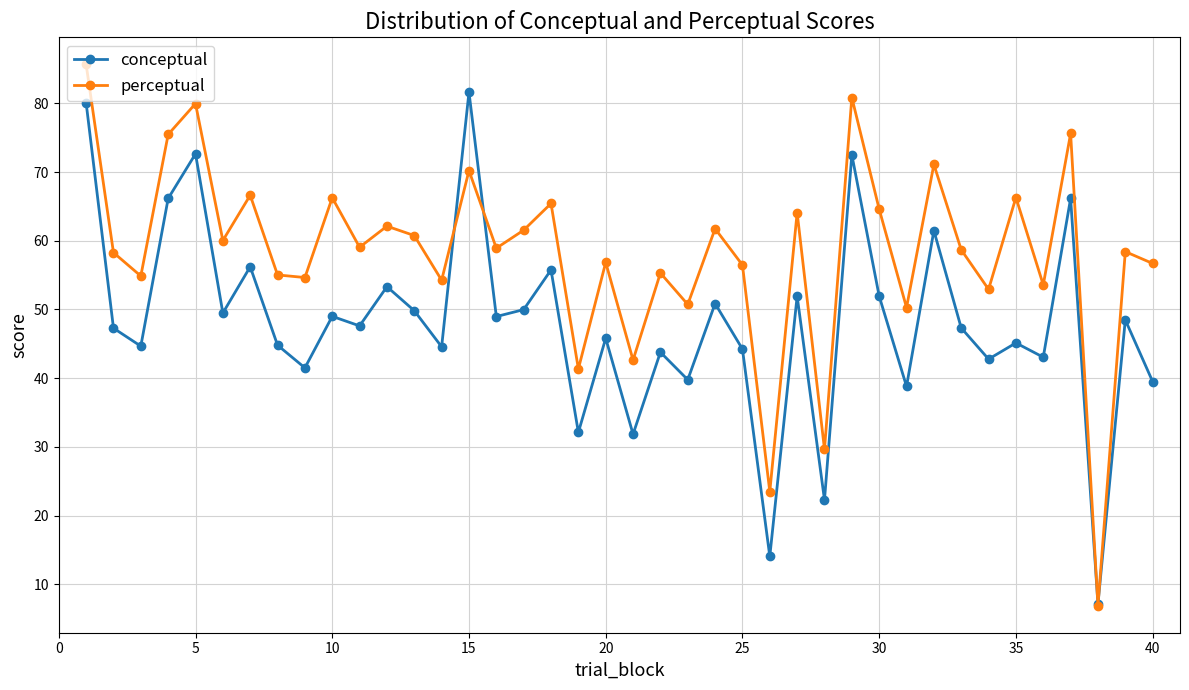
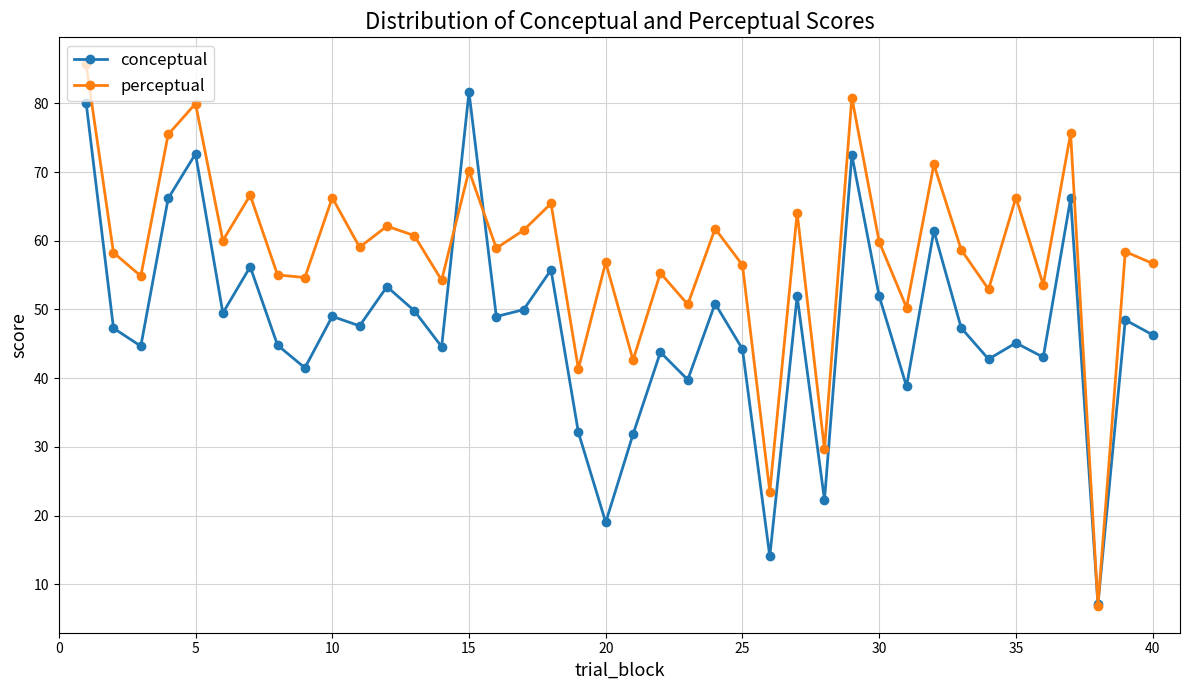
  {
    "conceptual": {
      "5": 73,
      "10": 49,
      "15": 82,
-     "20": 46,
+     "20": 19,
      "25": 44,
      "30": 52,
      "35": 45,
-     "40": 40
+     "40": 46
    },
    "perceptual": {
      "5": 80,
      "10": 66,
      "15": 70,
      "20": 57,
      "25": 56,
-     "30": 65,
+     "30": 60,
      "35": 66,
      "40": 57
    }
  }
